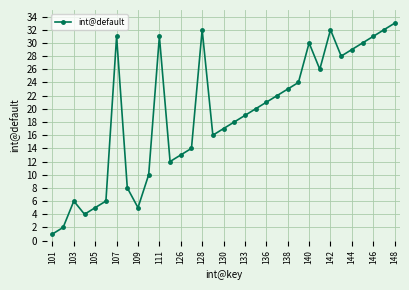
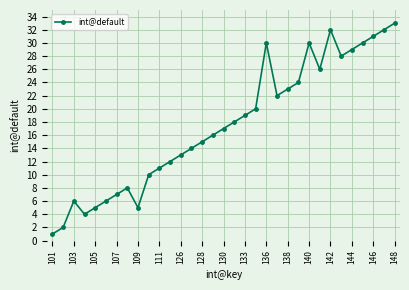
  {
    "101": 1,
    "103": 6,
    "105": 5,
-   "107": 31,
+   "107": 7,
    "109": 5,
-   "111": 31,
+   "111": 11,
    "126": 13,
-   "128": 32,
+   "128": 15,
    "130": 17,
    "133": 19,
-   "136": 21,
+   "136": 30,
    "138": 23,
    "140": 30,
    "142": 32,
    "144": 29,
    "146": 31,
    "148": 33
  }
